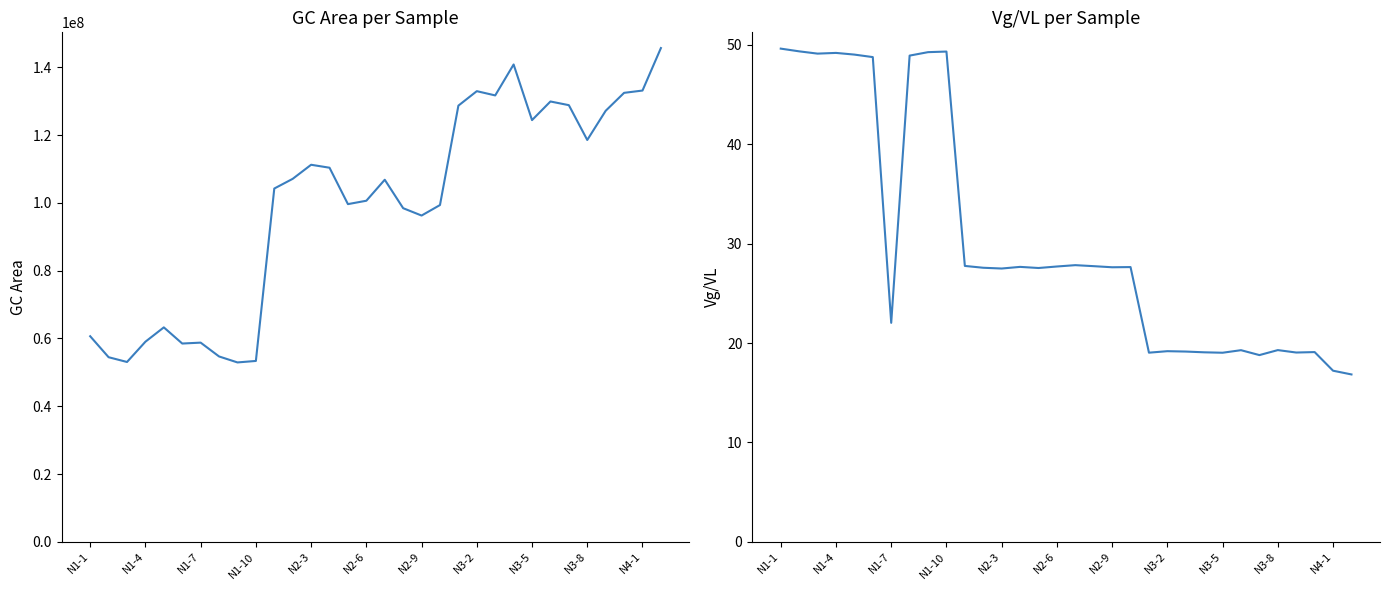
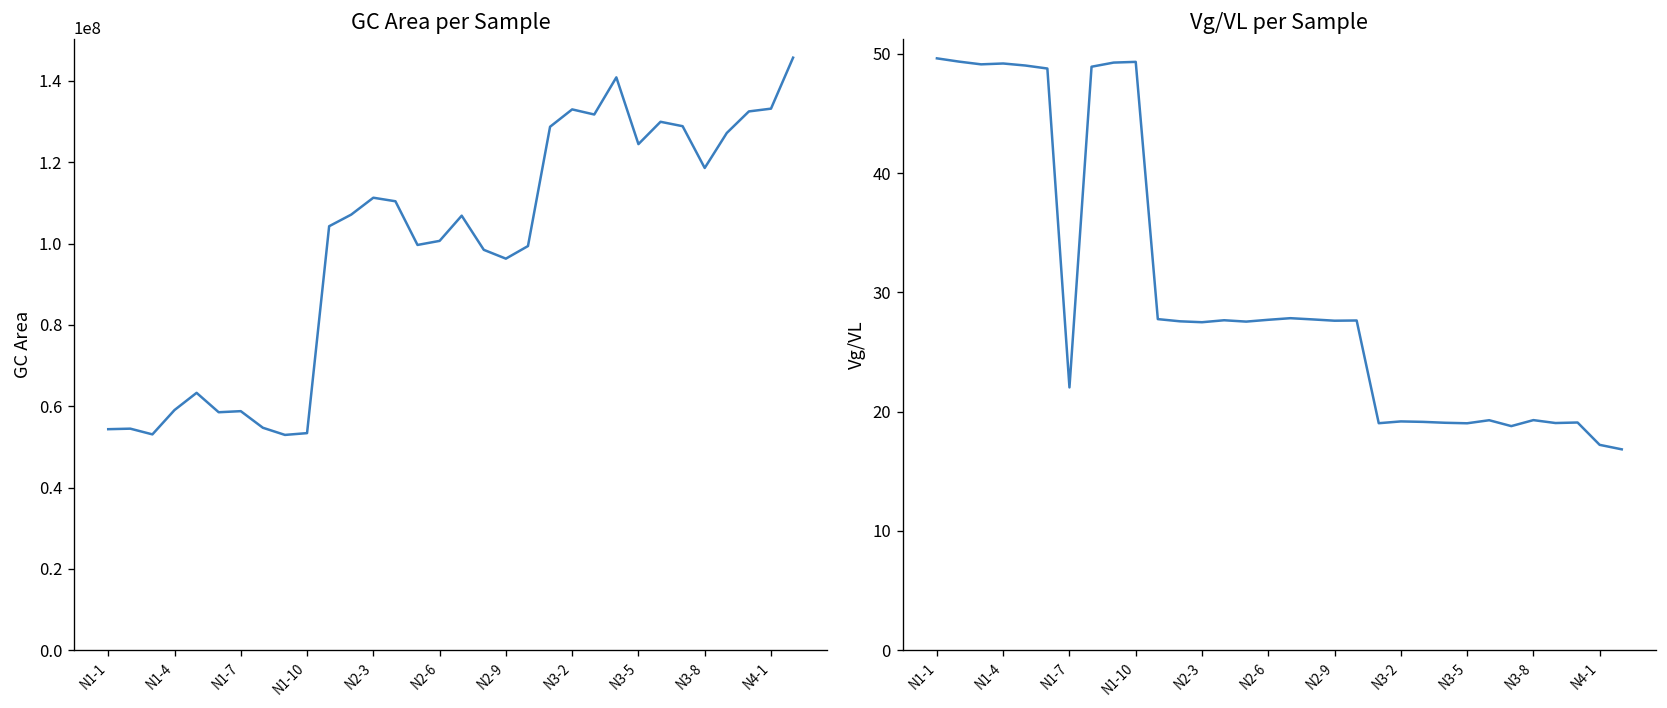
  {
    "GC Area per Sample": {
-     "N1-1": 61000000,
+     "N1-1": 54000000,
      "N1-4": 59000000,
      "N1-7": 59000000,
      "N1-10": 53000000,
      "N2-3": 111000000,
      "N2-6": 101000000,
      "N2-9": 96000000,
      "N3-2": 133000000,
      "N3-5": 124000000,
      "N3-8": 119000000,
      "N4-1": 133000000
    },
    "Vg/VL per Sample": {
      "N1-1": 50,
      "N1-4": 49,
      "N1-7": 22,
      "N1-10": 49,
      "N2-3": 27,
      "N2-6": 28,
      "N2-9": 28,
      "N3-2": 19,
      "N3-5": 19,
      "N3-8": 19,
      "N4-1": 17
    }
  }
